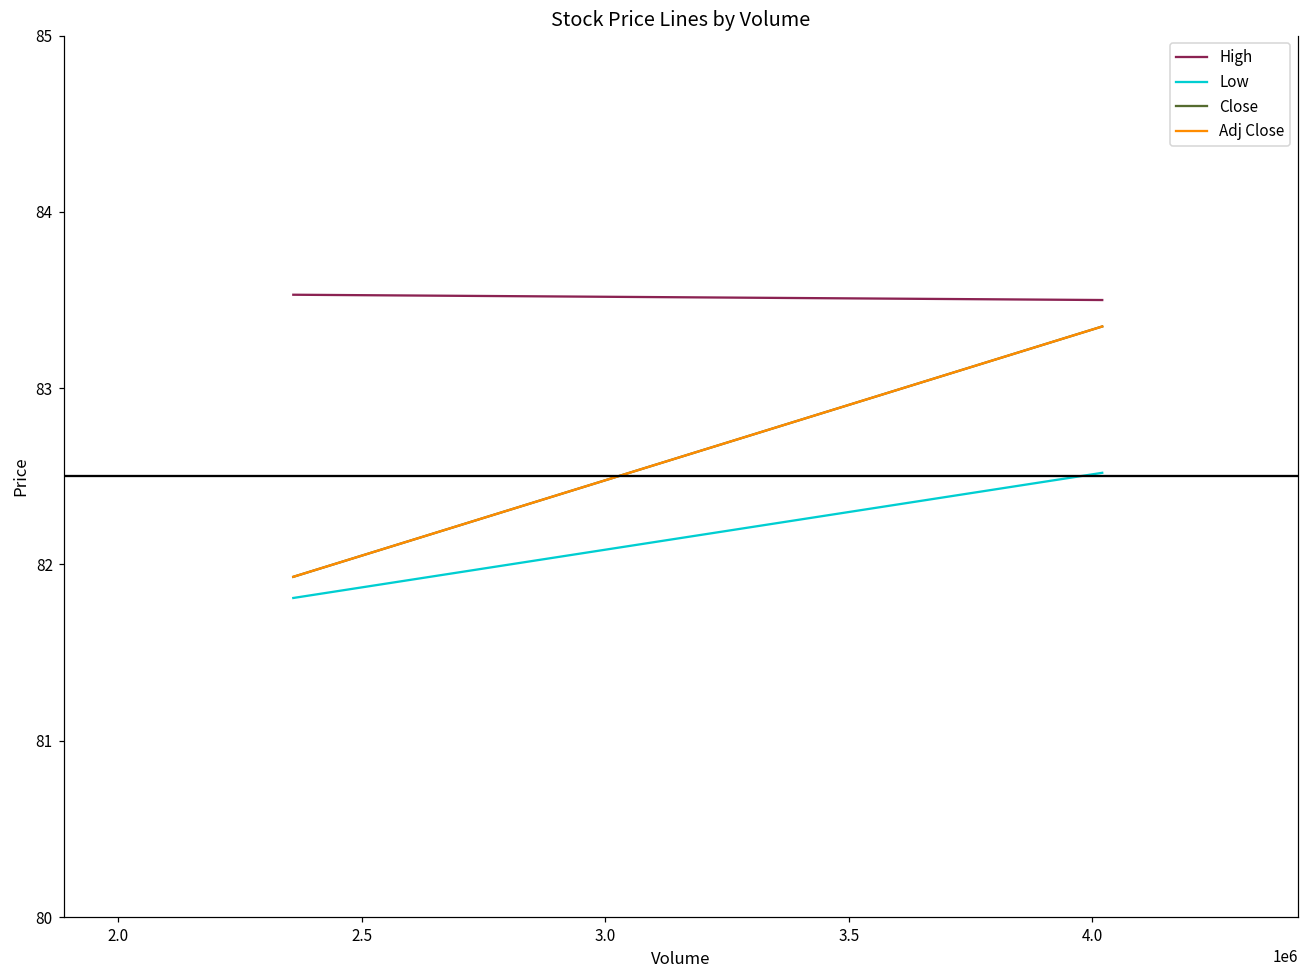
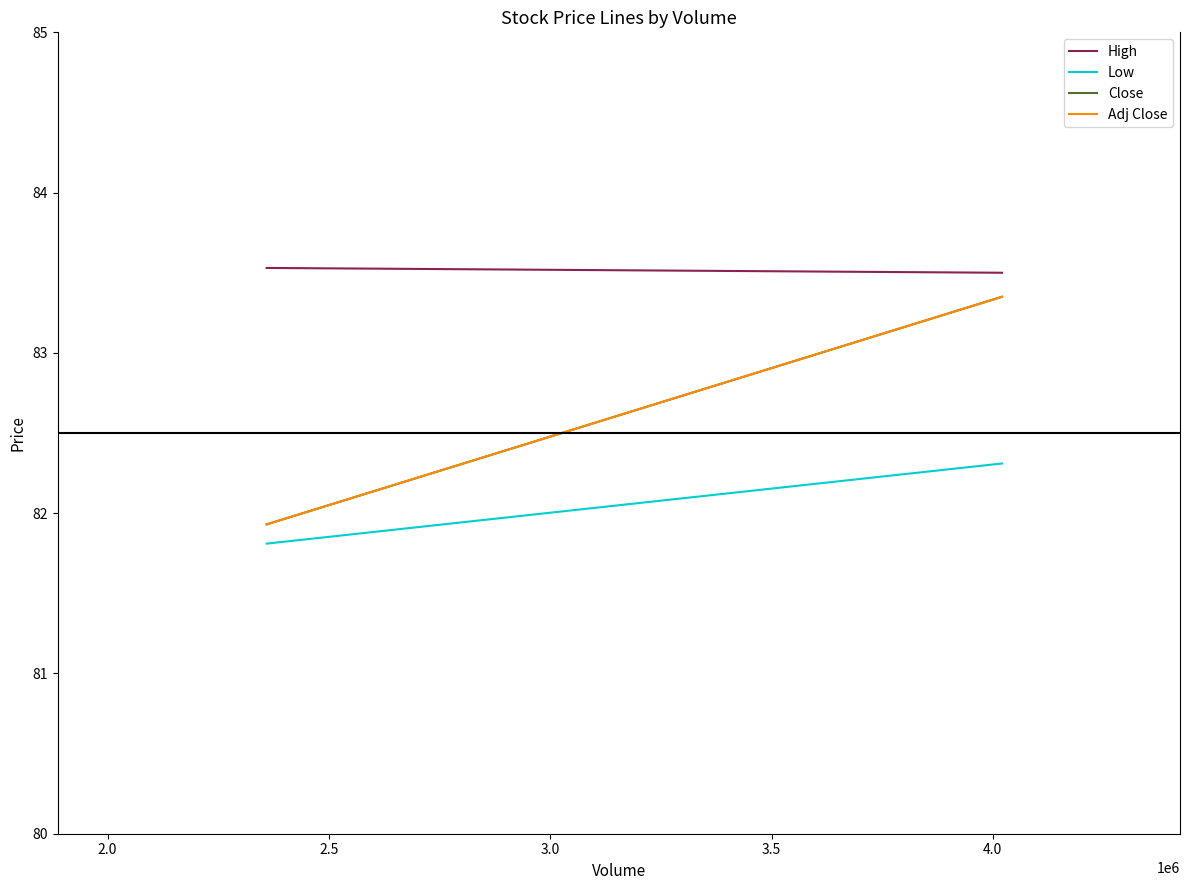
  {
    "High": {
      "4.0": 83.50
    },
    "Low": {
-     "4.0": 82.52
+     "4.0": 82.31
    },
    "Adj Close": {
      "4.0": 83.35
    }
  }
